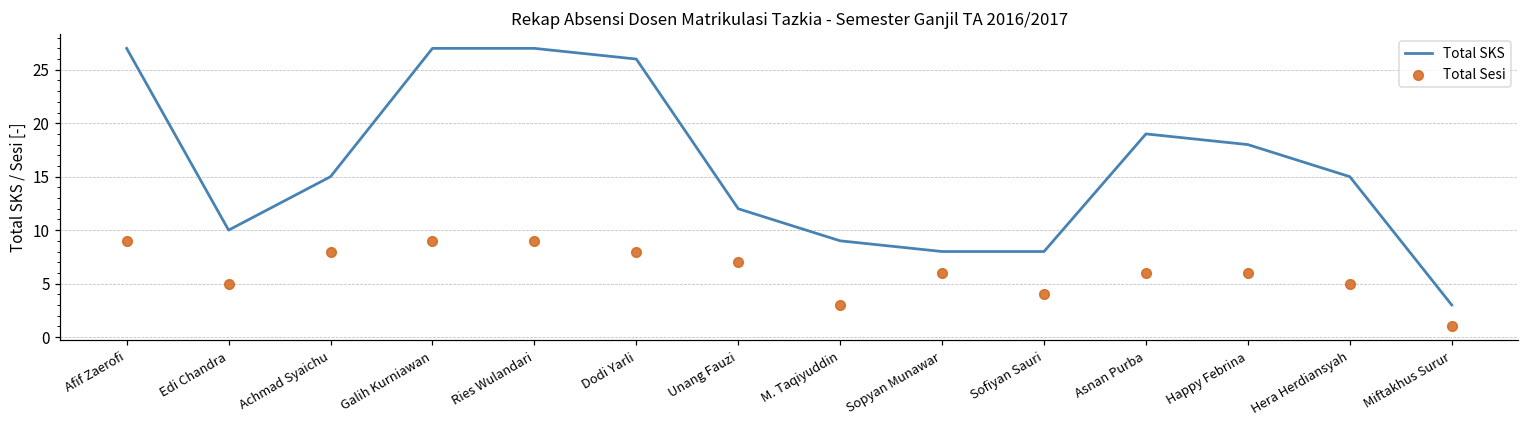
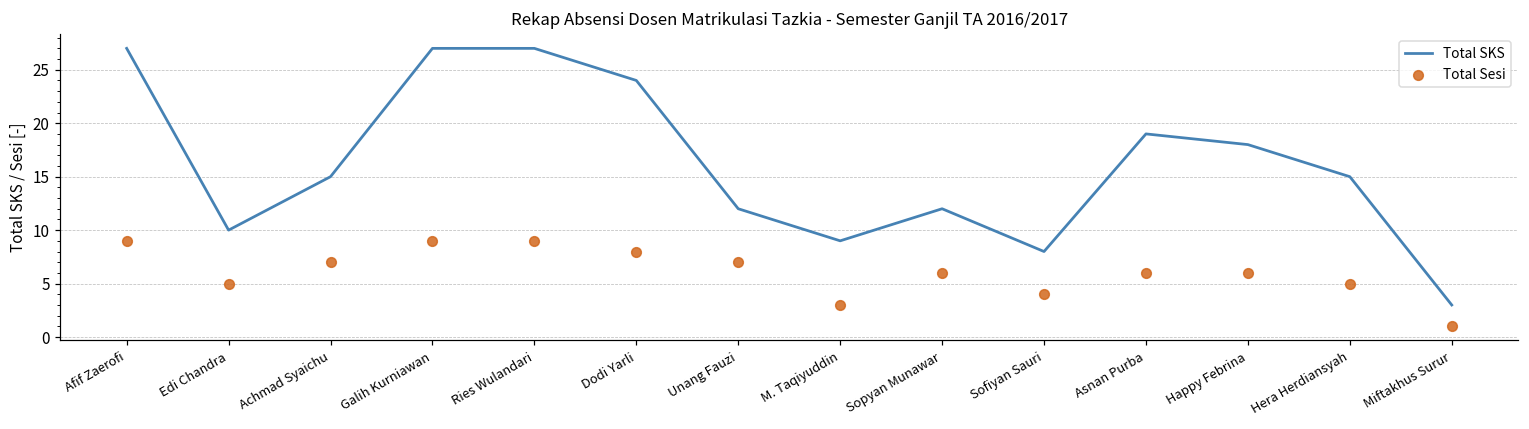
  {
    "Total SKS": {
      "Afif Zaerofi": 27,
      "Edi Chandra": 10,
      "Achmad Syaichu": 15,
      "Galih Kurniawan": 27,
      "Ries Wulandari": 27,
-     "Dodi Yarli": 26,
+     "Dodi Yarli": 24,
      "Unang Fauzi": 12,
      "M. Taqiyuddin": 9,
-     "Sopyan Munawar": 8,
+     "Sopyan Munawar": 12,
      "Sofiyan Sauri": 8,
      "Asnan Purba": 19,
      "Happy Febrina": 18,
      "Hera Herdiansyah": 15,
      "Miftakhus Surur": 3
    },
    "Total Sesi": {
-     "Achmad Syaichu": 8
+     "Achmad Syaichu": 7
    }
  }
